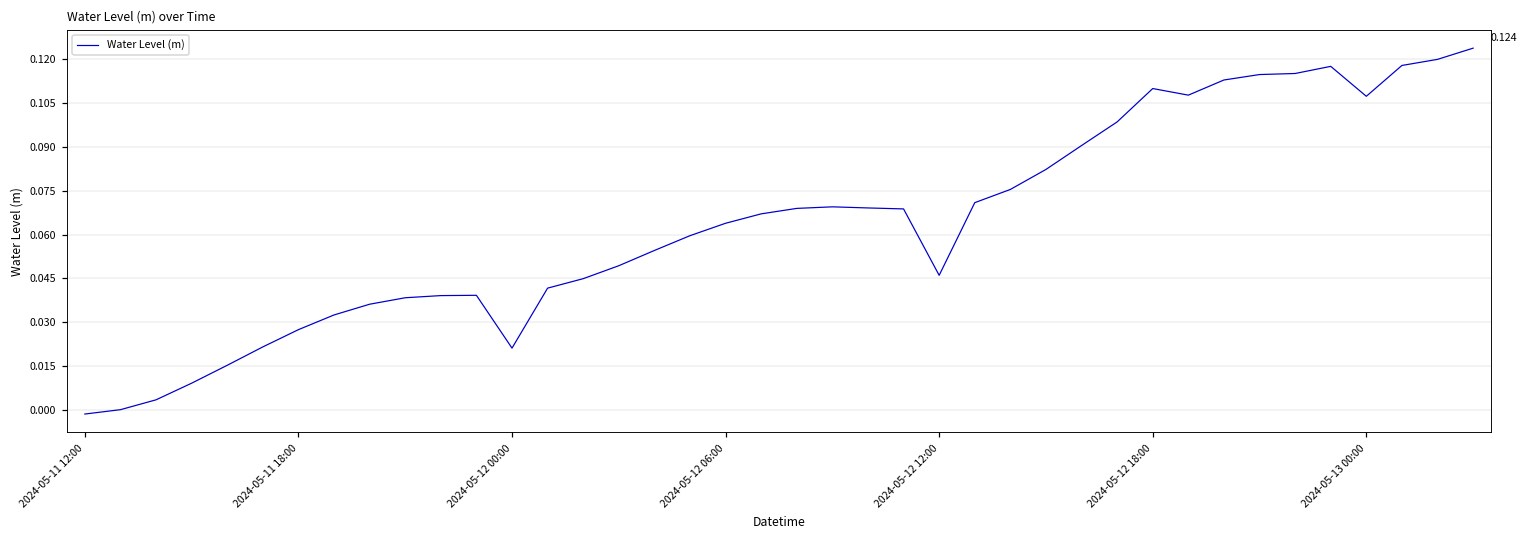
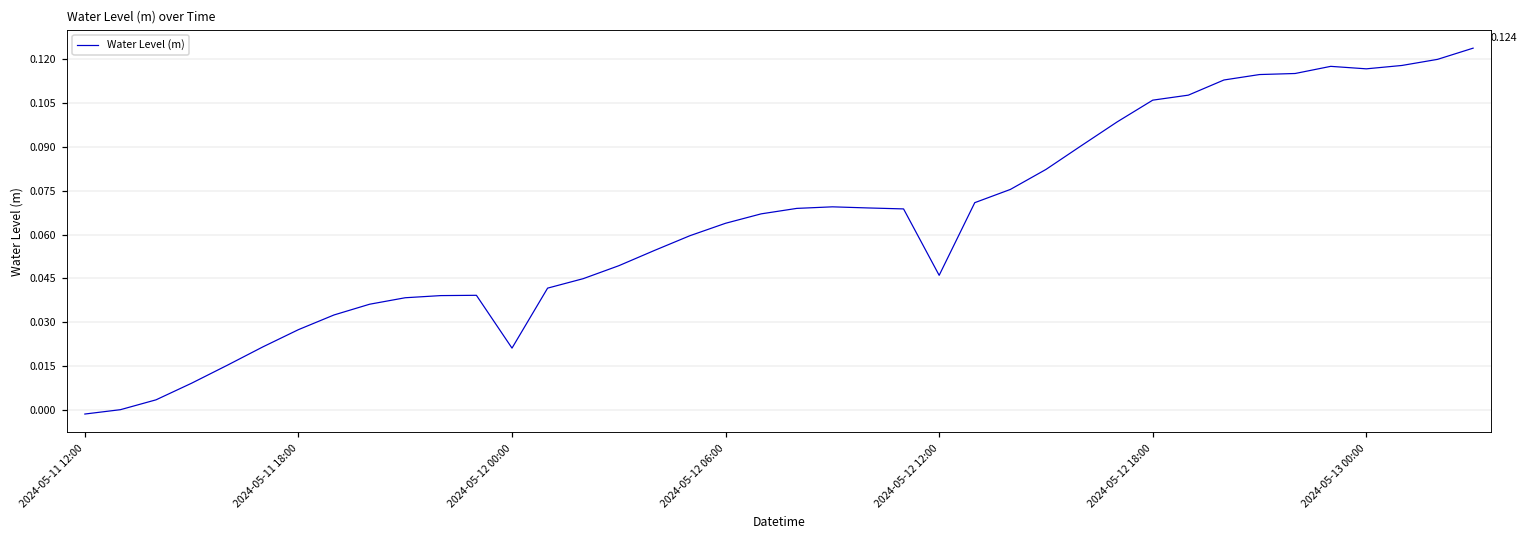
  {
    "2024-05-11 12:00": -0.001,
    "2024-05-11 18:00": 0.027,
    "2024-05-12 00:00": 0.021,
    "2024-05-12 06:00": 0.064,
    "2024-05-12 12:00": 0.046,
-   "2024-05-12 18:00": 0.110,
-   "2024-05-13 00:00": 0.107
+   "2024-05-12 18:00": 0.106,
+   "2024-05-13 00:00": 0.117
  }
